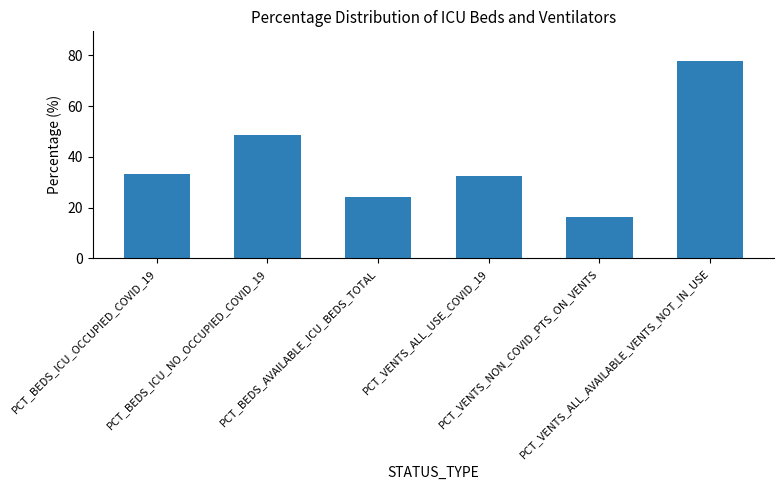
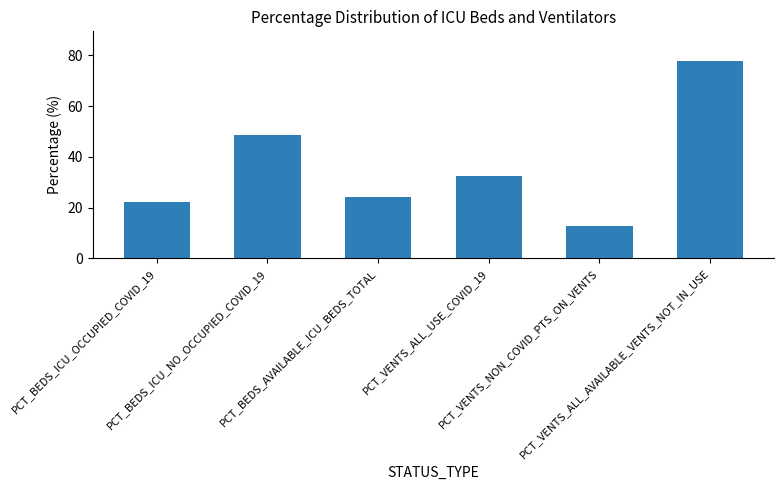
  {
-   "PCT_BEDS_ICU_OCCUPIED_COVID_19": 33,
+   "PCT_BEDS_ICU_OCCUPIED_COVID_19": 22,
    "PCT_BEDS_ICU_NO_OCCUPIED_COVID_19": 49,
    "PCT_BEDS_AVAILABLE_ICU_BEDS_TOTAL": 24,
    "PCT_VENTS_ALL_USE_COVID_19": 33,
-   "PCT_VENTS_NON_COVID_PTS_ON_VENTS": 16,
+   "PCT_VENTS_NON_COVID_PTS_ON_VENTS": 13,
    "PCT_VENTS_ALL_AVAILABLE_VENTS_NOT_IN_USE": 78
  }
